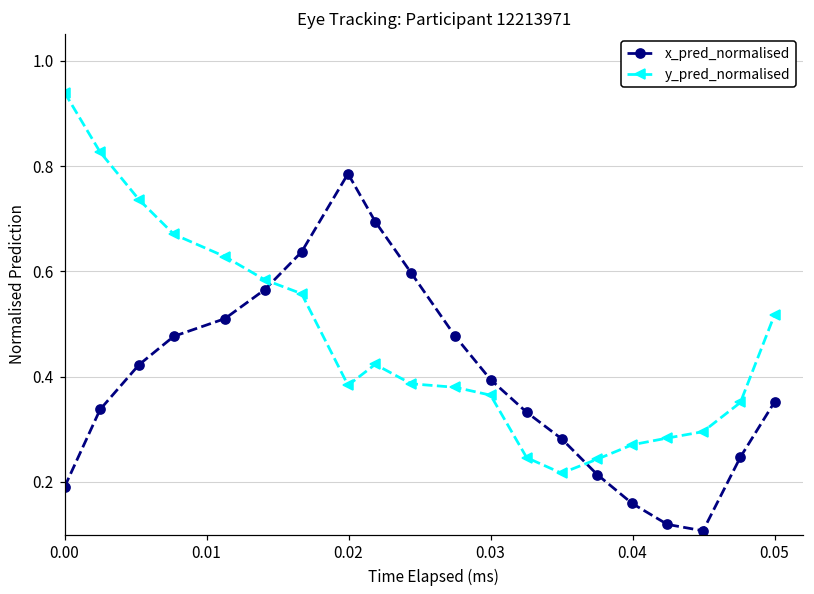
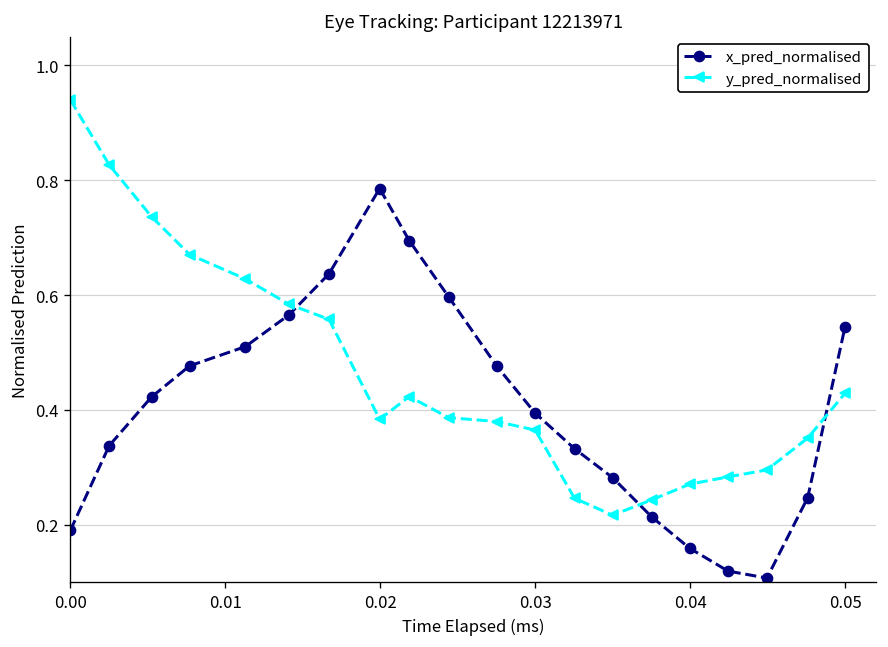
  {
    "x_pred_normalised": {
      "0.00": 0.19,
      "0.02": 0.79,
      "0.03": 0.39,
      "0.04": 0.16,
-     "0.05": 0.35
+     "0.05": 0.54
    },
    "y_pred_normalised": {
      "0.00": 0.94,
      "0.02": 0.38,
      "0.03": 0.36,
      "0.04": 0.27,
-     "0.05": 0.52
+     "0.05": 0.43
    }
  }
